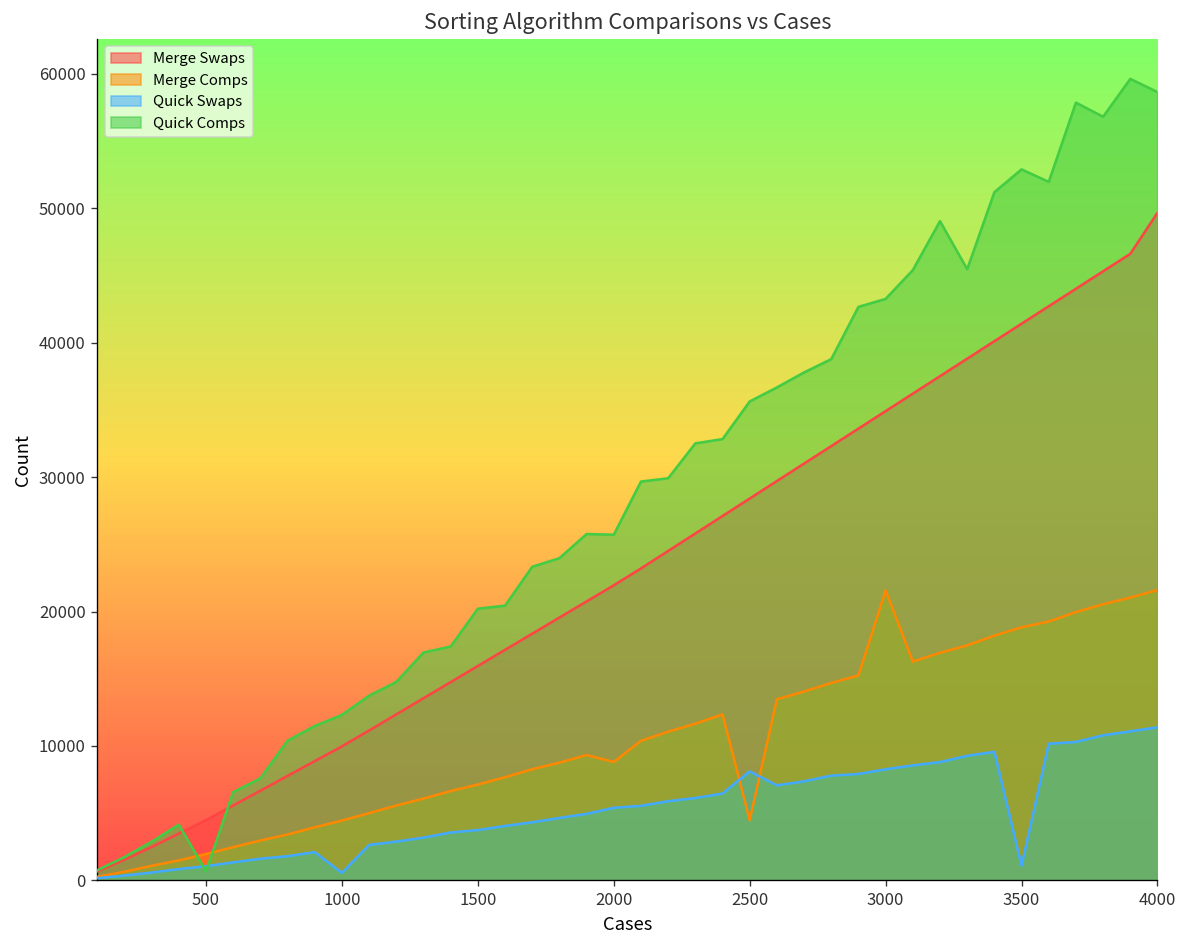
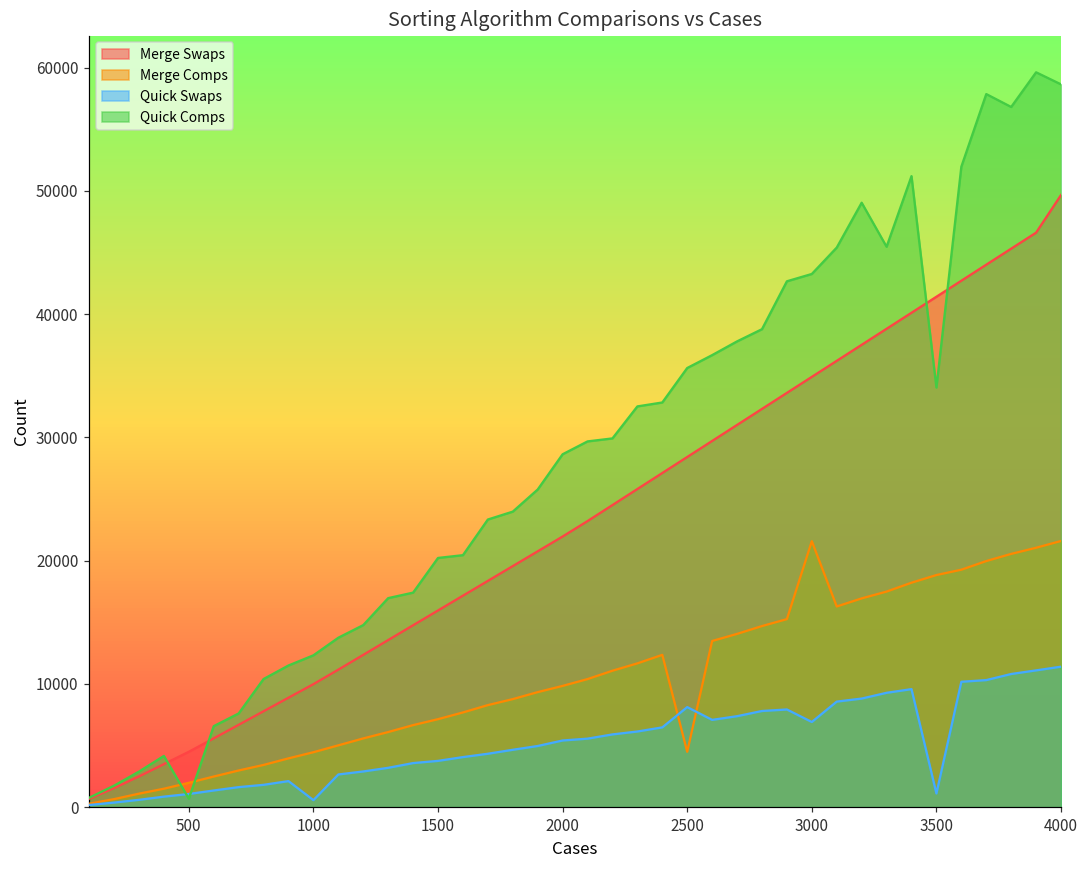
  {
    "Merge Swaps": {
      "500": 4500,
      "1000": 10000,
      "1500": 16000,
      "2000": 22000,
      "2500": 28400,
      "3000": 34900,
      "3500": 41400,
      "4000": 49700
    },
    "Merge Comps": {
      "500": 2000,
      "1000": 4500,
      "1500": 7100,
-     "2000": 8800,
+     "2000": 9800,
      "2500": 4500,
      "3000": 21600,
      "3500": 18800,
      "4000": 21600
    },
    "Quick Swaps": {
      "500": 1100,
      "1000": 600,
      "1500": 3700,
      "2000": 5400,
      "2500": 8100,
-     "3000": 8300,
+     "3000": 6900,
      "3500": 1100,
      "4000": 11400
    },
    "Quick Comps": {
      "500": 700,
      "1000": 12300,
      "1500": 20200,
-     "2000": 25700,
+     "2000": 28600,
      "2500": 35600,
      "3000": 43300,
-     "3500": 52900,
+     "3500": 34000,
      "4000": 58600
    }
  }
